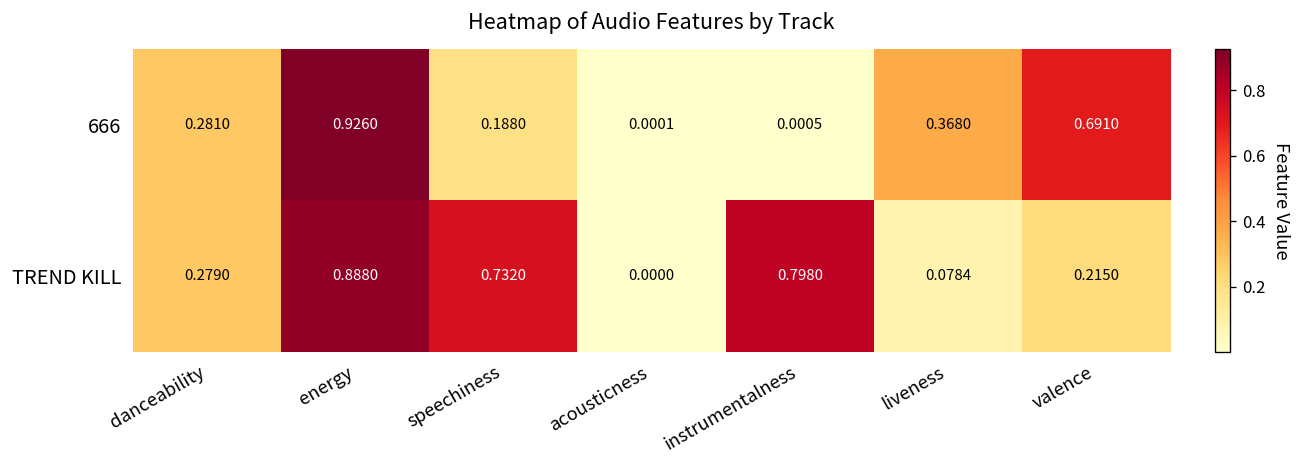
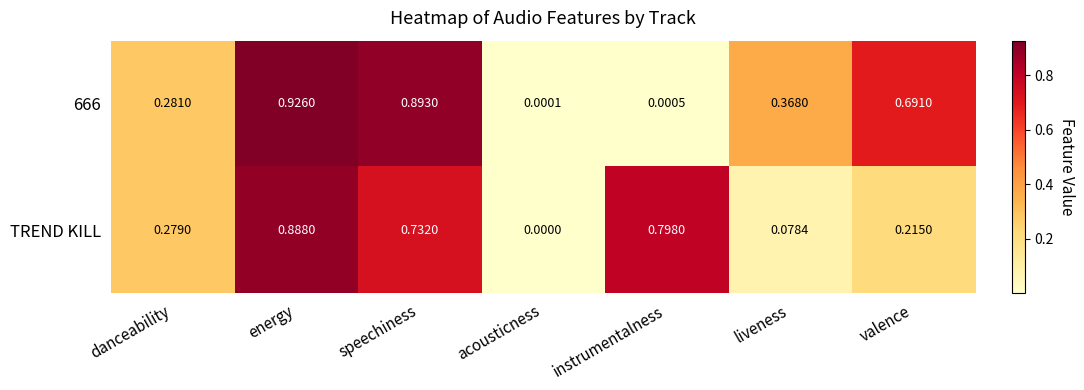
  {
    "666": {
      "danceability": 0.2810,
      "energy": 0.9260,
-     "speechiness": 0.1880,
+     "speechiness": 0.8930,
      "acousticness": 0.0001,
      "instrumentalness": 0.0005,
      "liveness": 0.3680,
      "valence": 0.6910
    },
    "TREND KILL": {
      "danceability": 0.2790,
      "energy": 0.8880,
      "speechiness": 0.7320,
      "acousticness": 0.0000,
      "instrumentalness": 0.7980,
      "liveness": 0.0784,
      "valence": 0.2150
    }
  }
